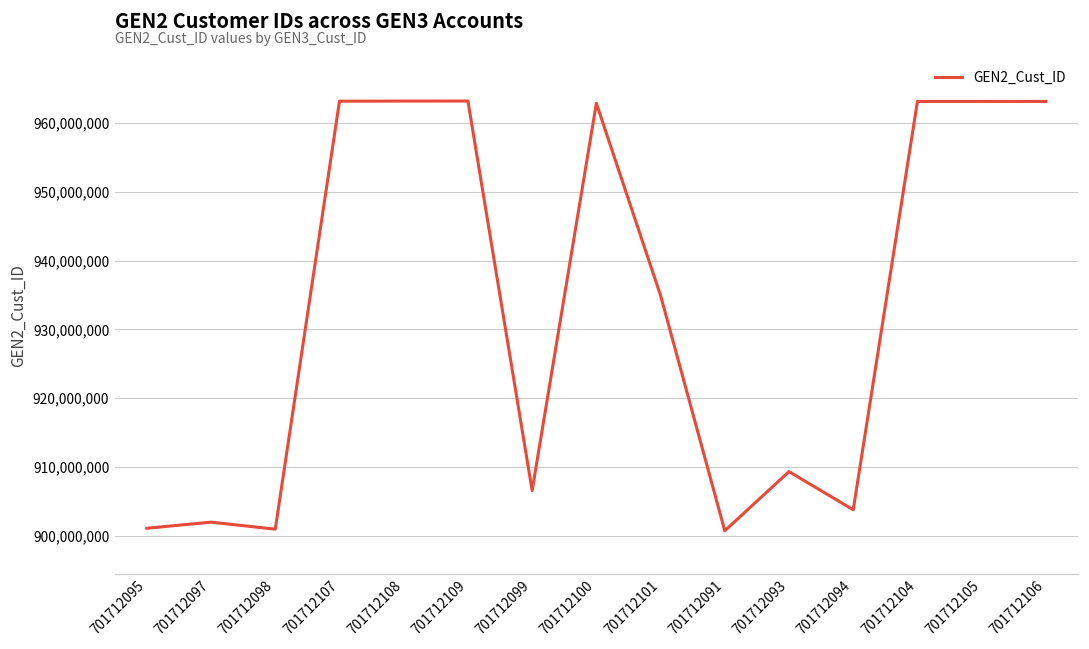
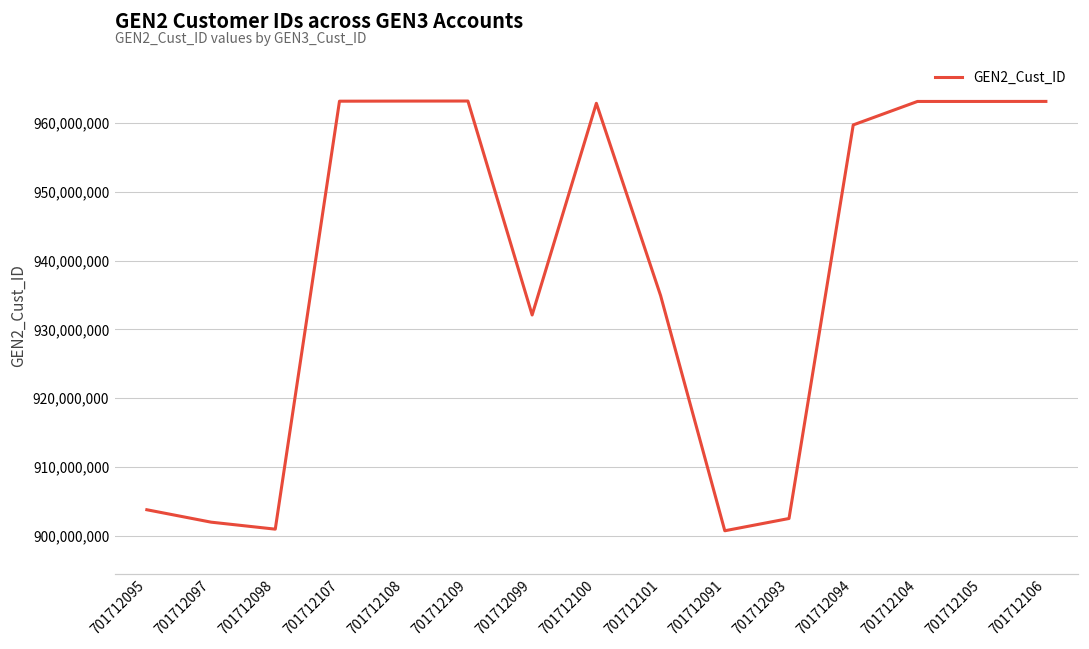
  {
-   "701712095": "901,000,000",
+   "701712095": "904,000,000",
    "701712097": "902,000,000",
    "701712098": "901,000,000",
    "701712107": "963,000,000",
    "701712108": "963,000,000",
    "701712109": "963,000,000",
-   "701712099": "907,000,000",
+   "701712099": "932,000,000",
    "701712100": "963,000,000",
    "701712101": "935,000,000",
    "701712091": "901,000,000",
-   "701712093": "909,000,000",
-   "701712094": "904,000,000",
+   "701712093": "903,000,000",
+   "701712094": "960,000,000",
    "701712104": "963,000,000",
    "701712105": "963,000,000",
    "701712106": "963,000,000"
  }
